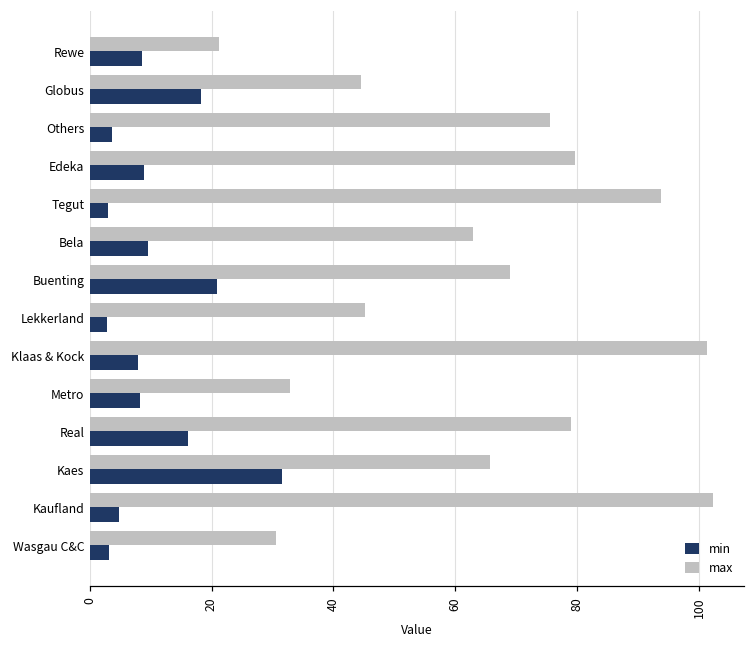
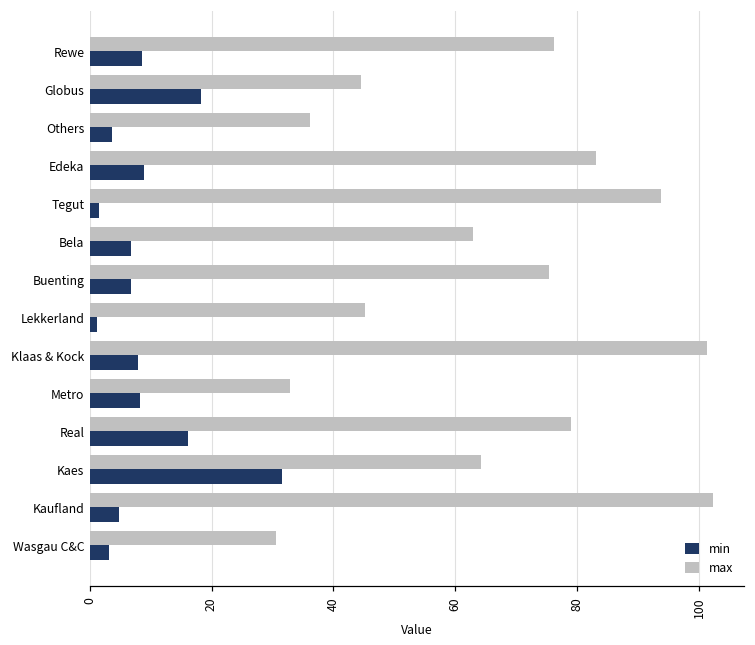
  {
    "min": {
      "Rewe": 9,
      "Globus": 18,
      "Others": 4,
      "Edeka": 9,
-     "Tegut": 3,
-     "Bela": 10,
-     "Buenting": 21,
-     "Lekkerland": 3,
+     "Tegut": 2,
+     "Bela": 7,
+     "Buenting": 7,
+     "Lekkerland": 1,
      "Klaas & Kock": 8,
      "Metro": 8,
      "Real": 16,
      "Kaes": 32,
      "Kaufland": 5,
      "Wasgau C&C": 3
    },
    "max": {
-     "Rewe": 21,
+     "Rewe": 76,
      "Globus": 45,
-     "Others": 76,
-     "Edeka": 80,
+     "Others": 36,
+     "Edeka": 83,
      "Tegut": 94,
      "Bela": 63,
-     "Buenting": 69,
+     "Buenting": 75,
      "Lekkerland": 45,
      "Klaas & Kock": 101,
      "Metro": 33,
      "Real": 79,
-     "Kaes": 66,
+     "Kaes": 64,
      "Kaufland": 102,
      "Wasgau C&C": 31
    }
  }
